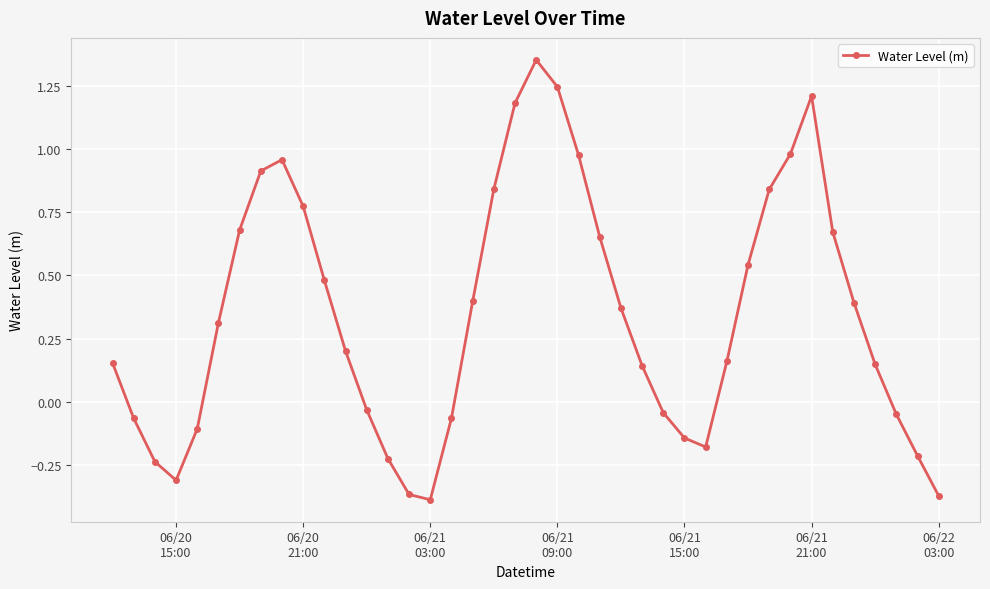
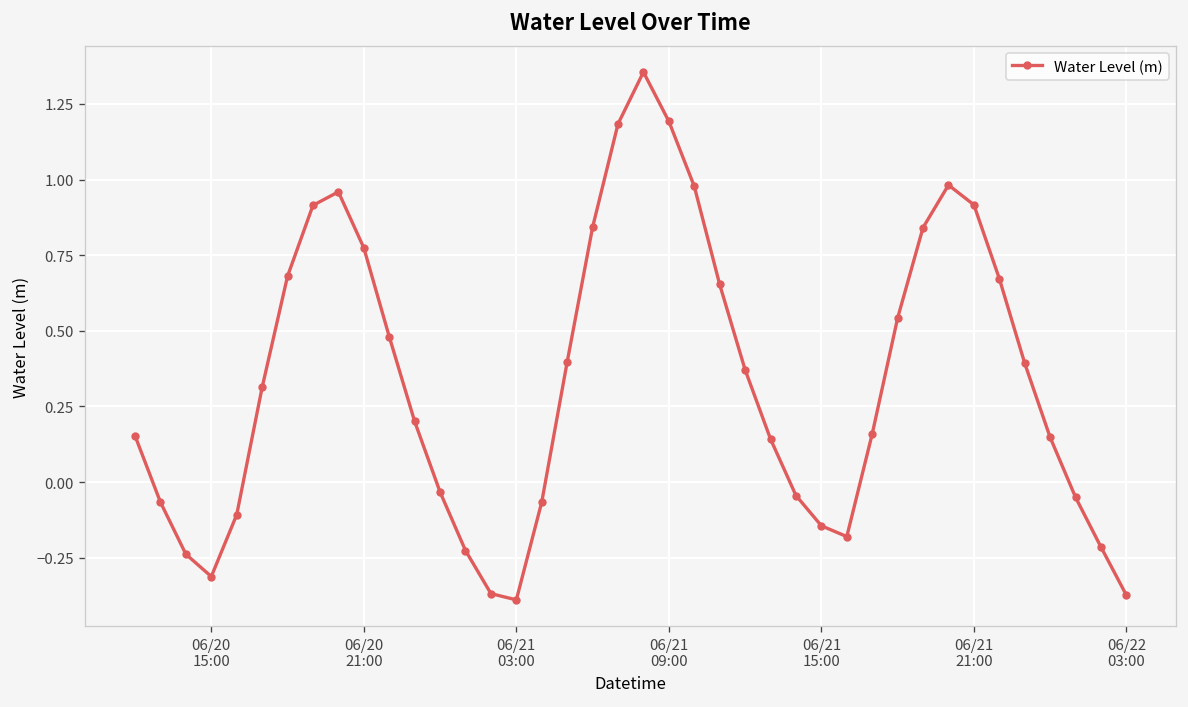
  {
    "06/20 15:00": -0.31,
    "06/20 21:00": 0.77,
    "06/21 03:00": -0.39,
-   "06/21 09:00": 1.25,
+   "06/21 09:00": 1.19,
    "06/21 15:00": -0.14,
-   "06/21 21:00": 1.21,
+   "06/21 21:00": 0.92,
    "06/22 03:00": -0.37
  }
